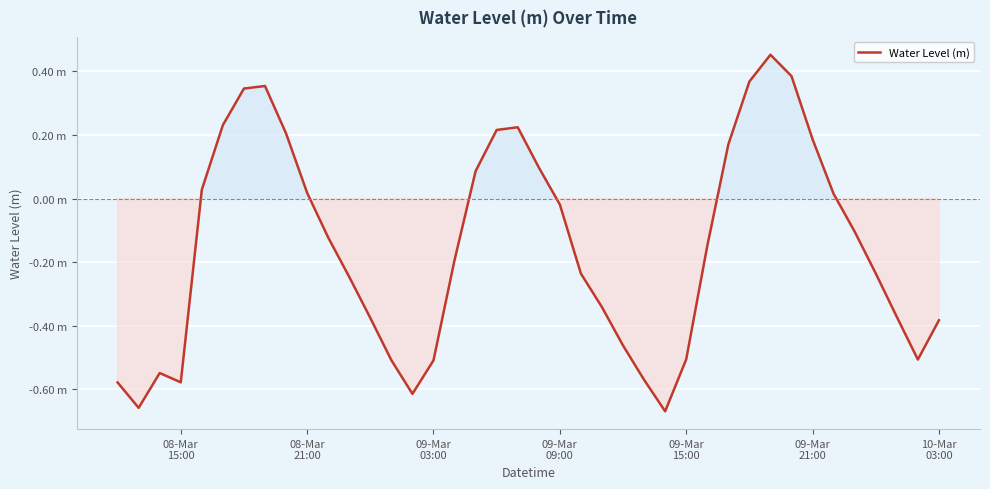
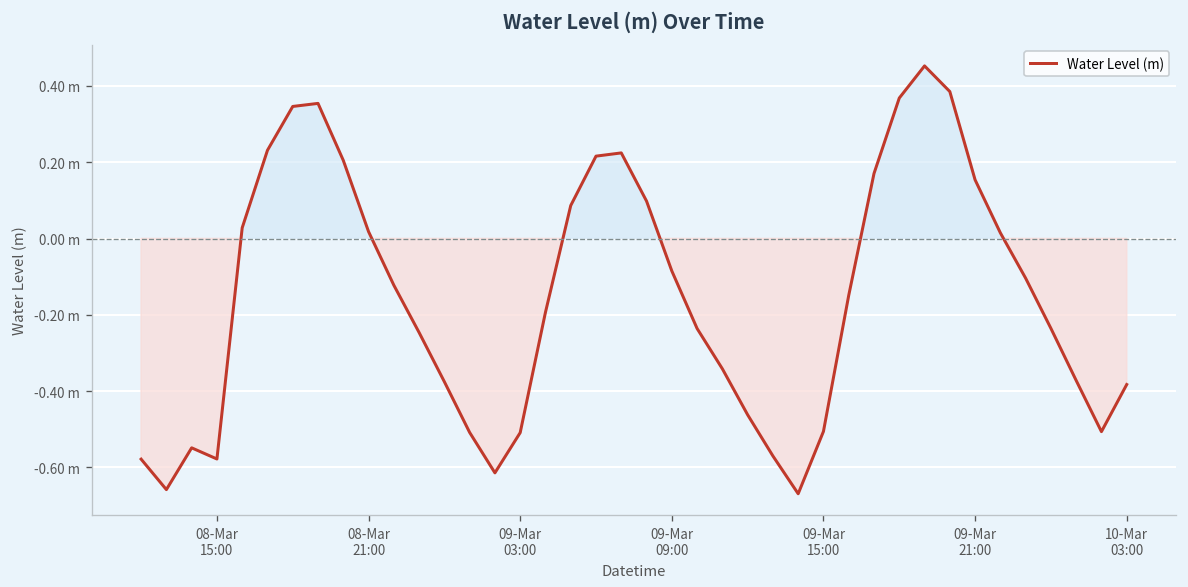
  {
    "08-Mar 15:00": "-0.58 m",
    "08-Mar 21:00": "0.02 m",
    "09-Mar 03:00": "-0.51 m",
-   "09-Mar 09:00": "-0.02 m",
+   "09-Mar 09:00": "-0.09 m",
    "09-Mar 15:00": "-0.51 m",
-   "09-Mar 21:00": "0.19 m",
+   "09-Mar 21:00": "0.15 m",
    "10-Mar 03:00": "-0.38 m"
  }
